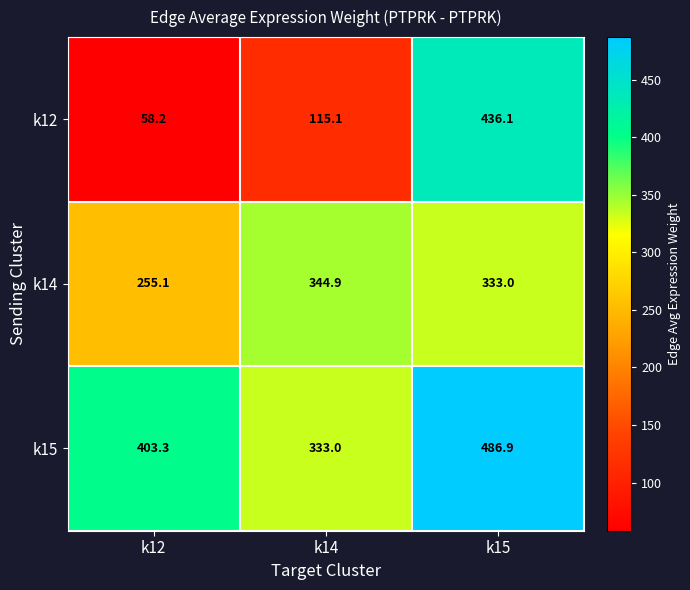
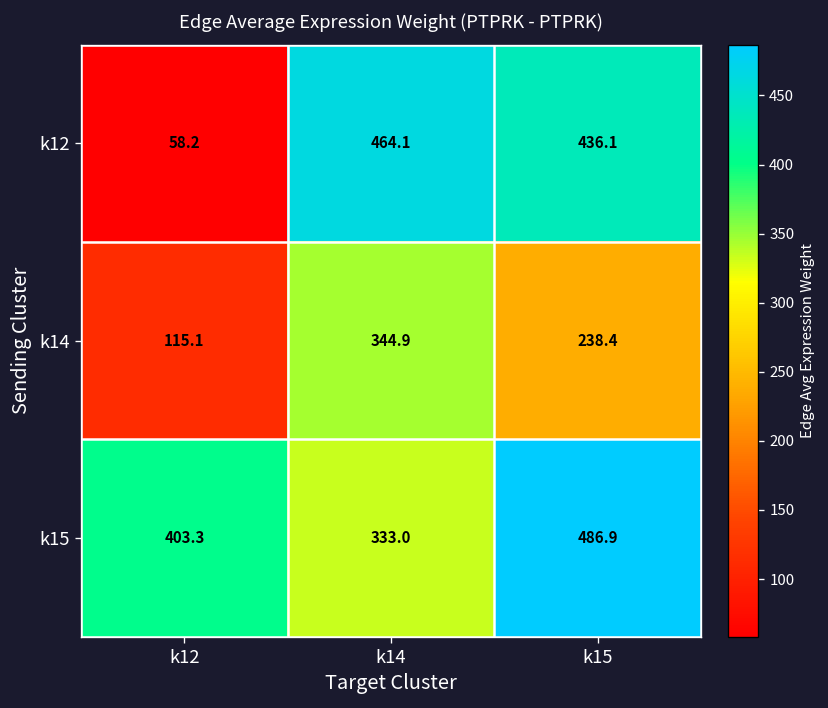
  {
    "k12": {
      "k12": 58.2,
-     "k14": 115.1,
+     "k14": 464.1,
      "k15": 436.1
    },
    "k14": {
-     "k12": 255.1,
+     "k12": 115.1,
      "k14": 344.9,
-     "k15": 333.0
+     "k15": 238.4
    },
    "k15": {
      "k12": 403.3,
      "k14": 333.0,
      "k15": 486.9
    }
  }
